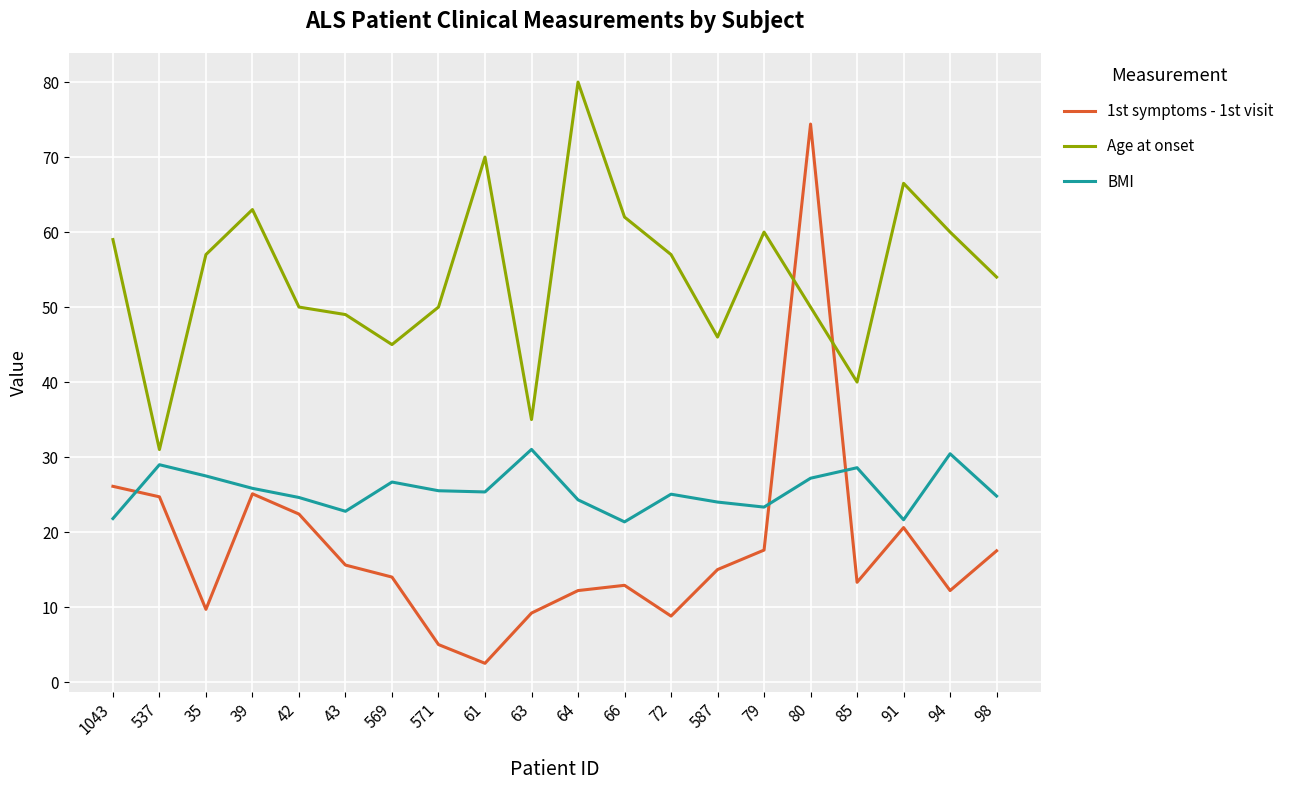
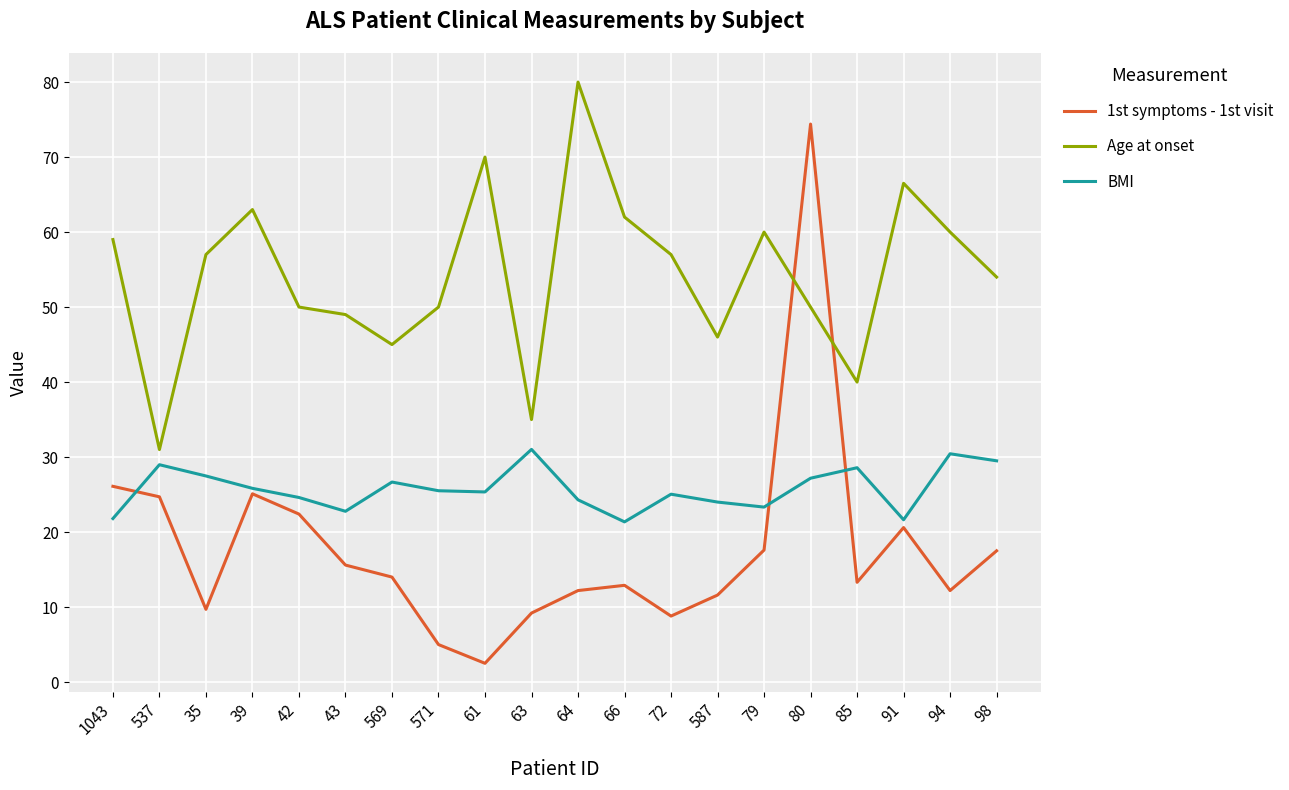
  {
    "1st symptoms - 1st visit": {
      "1043": 26,
      "537": 25,
      "35": 10,
      "39": 25,
      "42": 22,
      "43": 16,
      "569": 14,
      "571": 5,
      "61": 3,
      "63": 9,
      "64": 12,
      "66": 13,
      "72": 9,
-     "587": 15,
+     "587": 12,
      "79": 18,
      "80": 74,
      "85": 13,
      "91": 21,
      "94": 12,
      "98": 18
    },
    "Age at onset": {
      "1043": 59,
      "537": 31,
      "35": 57,
      "39": 63,
      "42": 50,
      "43": 49,
      "569": 45,
      "571": 50,
      "61": 70,
      "63": 35,
      "64": 80,
      "66": 62,
      "72": 57,
      "587": 46,
      "79": 60,
      "80": 50,
      "85": 40,
      "91": 67,
      "94": 60,
      "98": 54
    },
    "BMI": {
      "1043": 22,
      "537": 29,
      "35": 27,
      "39": 26,
      "42": 25,
      "43": 23,
      "569": 27,
      "571": 26,
      "61": 25,
      "63": 31,
      "64": 24,
      "66": 21,
      "72": 25,
      "587": 24,
      "79": 23,
      "80": 27,
      "85": 29,
      "91": 22,
      "94": 30,
-     "98": 25
+     "98": 30
    }
  }
